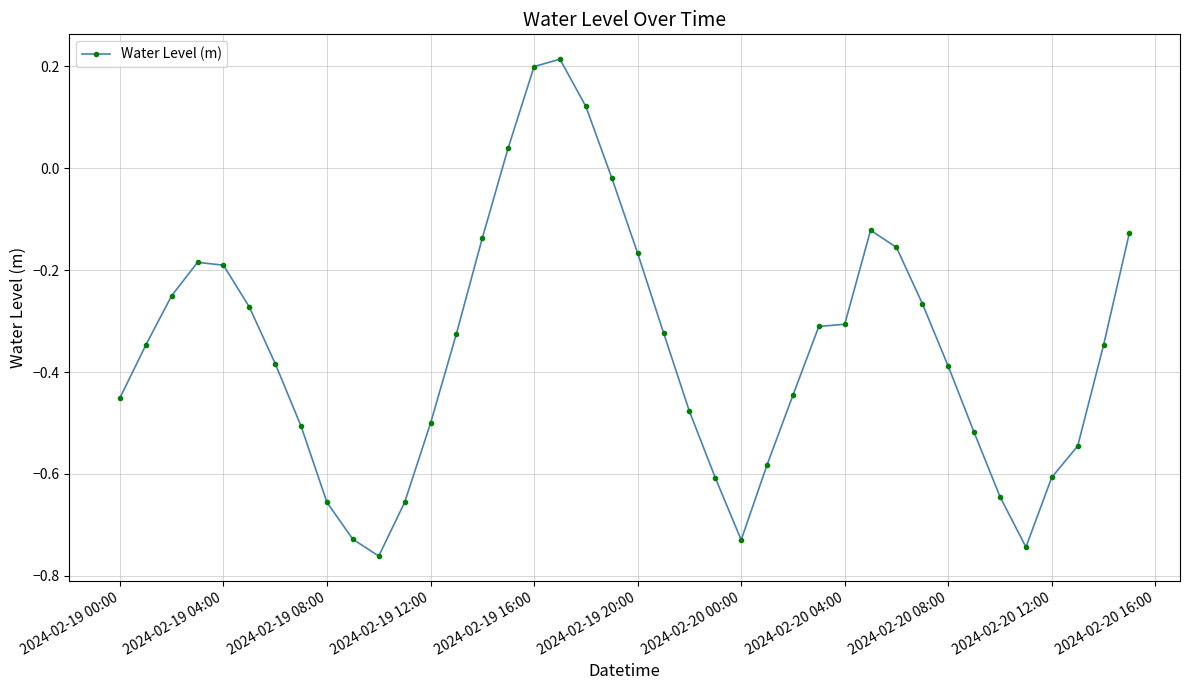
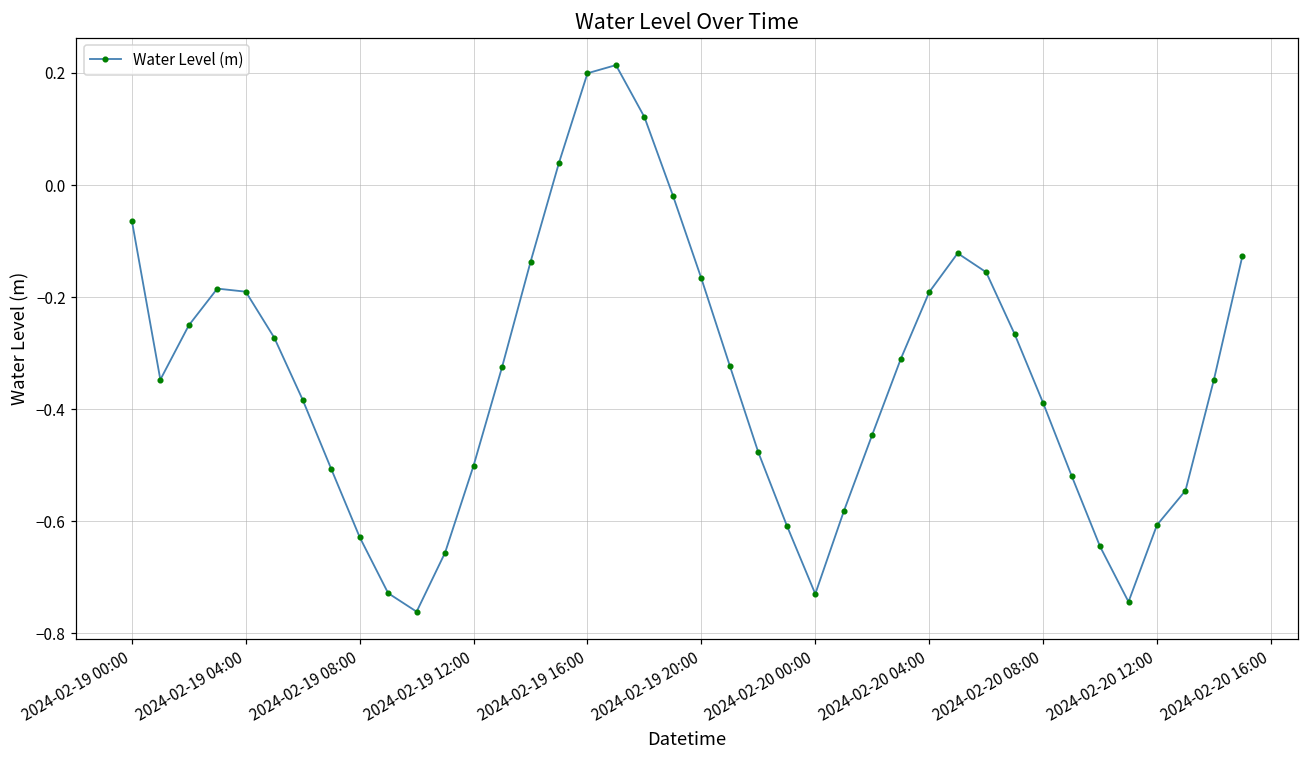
  {
-   "2024-02-19 00:00": -0.45,
+   "2024-02-19 00:00": -0.06,
    "2024-02-19 04:00": -0.19,
-   "2024-02-19 08:00": -0.66,
+   "2024-02-19 08:00": -0.63,
    "2024-02-19 12:00": -0.50,
    "2024-02-19 16:00": 0.20,
    "2024-02-19 20:00": -0.17,
    "2024-02-20 00:00": -0.73,
-   "2024-02-20 04:00": -0.31,
+   "2024-02-20 04:00": -0.19,
    "2024-02-20 08:00": -0.39,
    "2024-02-20 12:00": -0.61
  }
